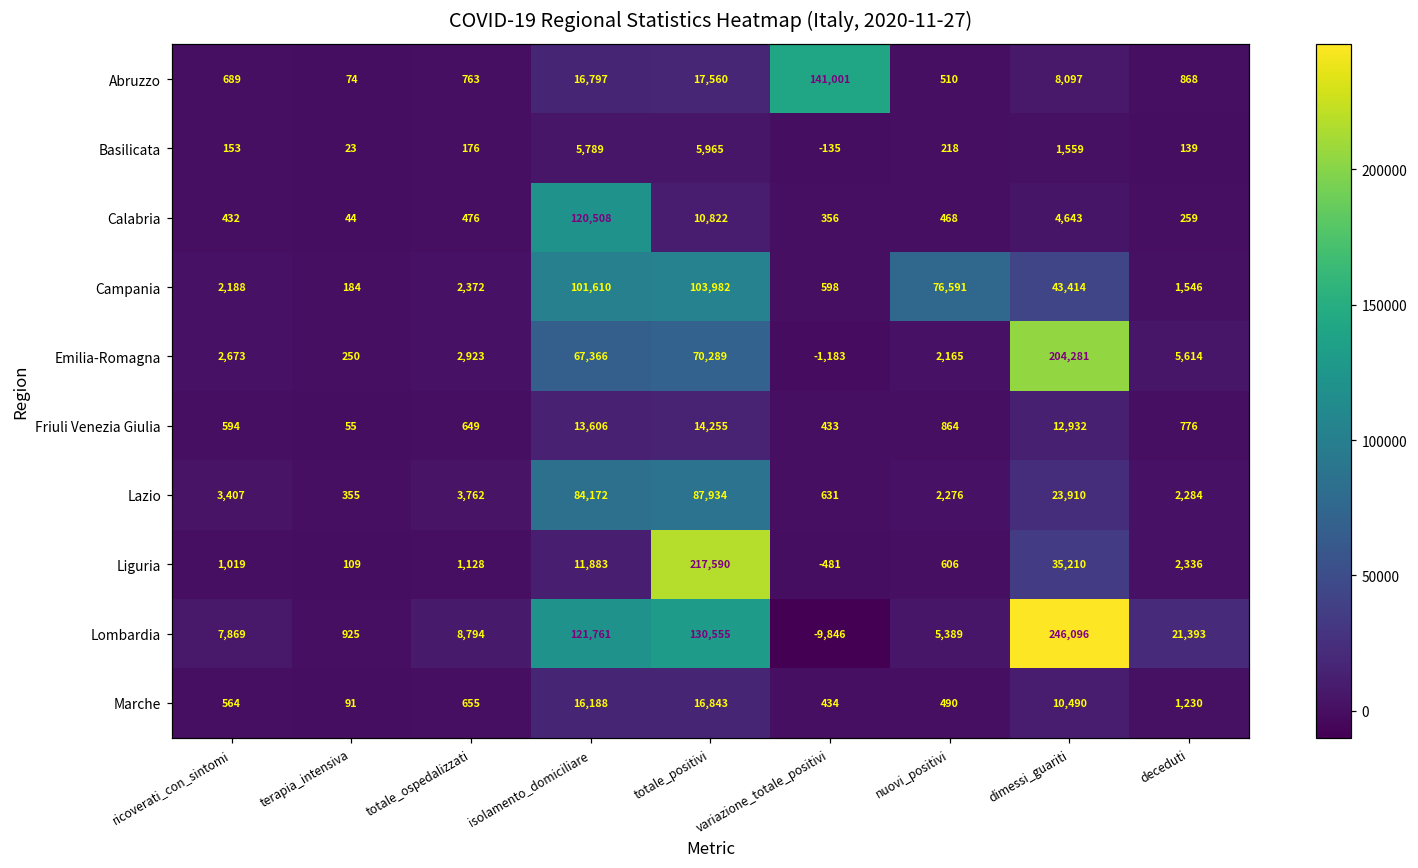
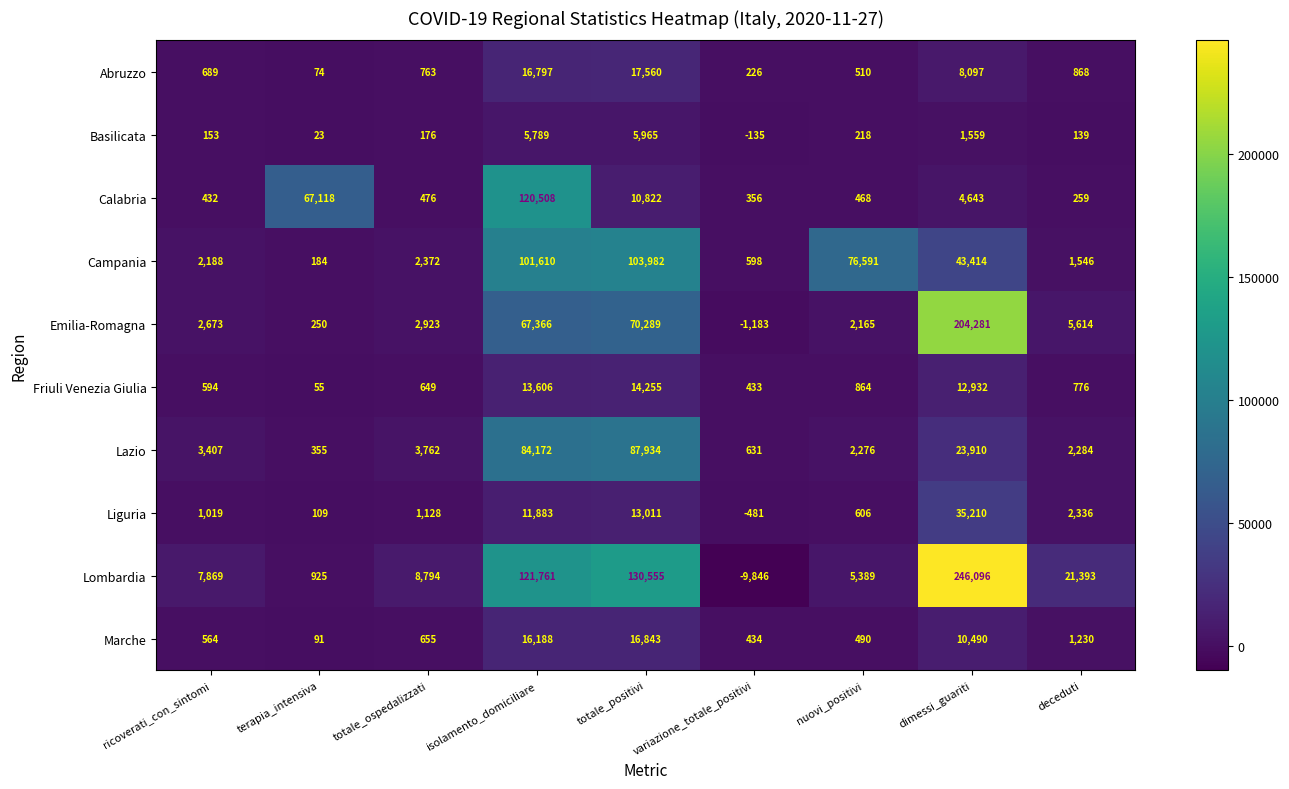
  {
    "Abruzzo": {
      "ricoverati_con_sintomi": "689",
      "terapia_intensiva": "74",
      "totale_ospedalizzati": "763",
      "isolamento_domiciliare": "16,797",
      "totale_positivi": "17,560",
-     "variazione_totale_positivi": "141,001",
+     "variazione_totale_positivi": "226",
      "nuovi_positivi": "510",
      "dimessi_guariti": "8,097",
      "deceduti": "868"
    },
    "Basilicata": {
      "ricoverati_con_sintomi": "153",
      "terapia_intensiva": "23",
      "totale_ospedalizzati": "176",
      "isolamento_domiciliare": "5,789",
      "totale_positivi": "5,965",
      "variazione_totale_positivi": "-135",
      "nuovi_positivi": "218",
      "dimessi_guariti": "1,559",
      "deceduti": "139"
    },
    "Calabria": {
      "ricoverati_con_sintomi": "432",
-     "terapia_intensiva": "44",
+     "terapia_intensiva": "67,118",
      "totale_ospedalizzati": "476",
      "isolamento_domiciliare": "120,508",
      "totale_positivi": "10,822",
      "variazione_totale_positivi": "356",
      "nuovi_positivi": "468",
      "dimessi_guariti": "4,643",
      "deceduti": "259"
    },
    "Campania": {
      "ricoverati_con_sintomi": "2,188",
      "terapia_intensiva": "184",
      "totale_ospedalizzati": "2,372",
      "isolamento_domiciliare": "101,610",
      "totale_positivi": "103,982",
      "variazione_totale_positivi": "598",
      "nuovi_positivi": "76,591",
      "dimessi_guariti": "43,414",
      "deceduti": "1,546"
    },
    "Emilia-Romagna": {
      "ricoverati_con_sintomi": "2,673",
      "terapia_intensiva": "250",
      "totale_ospedalizzati": "2,923",
      "isolamento_domiciliare": "67,366",
      "totale_positivi": "70,289",
      "variazione_totale_positivi": "-1,183",
      "nuovi_positivi": "2,165",
      "dimessi_guariti": "204,281",
      "deceduti": "5,614"
    },
    "Friuli Venezia Giulia": {
      "ricoverati_con_sintomi": "594",
      "terapia_intensiva": "55",
      "totale_ospedalizzati": "649",
      "isolamento_domiciliare": "13,606",
      "totale_positivi": "14,255",
      "variazione_totale_positivi": "433",
      "nuovi_positivi": "864",
      "dimessi_guariti": "12,932",
      "deceduti": "776"
    },
    "Lazio": {
      "ricoverati_con_sintomi": "3,407",
      "terapia_intensiva": "355",
      "totale_ospedalizzati": "3,762",
      "isolamento_domiciliare": "84,172",
      "totale_positivi": "87,934",
      "variazione_totale_positivi": "631",
      "nuovi_positivi": "2,276",
      "dimessi_guariti": "23,910",
      "deceduti": "2,284"
    },
    "Liguria": {
      "ricoverati_con_sintomi": "1,019",
      "terapia_intensiva": "109",
      "totale_ospedalizzati": "1,128",
      "isolamento_domiciliare": "11,883",
-     "totale_positivi": "217,590",
+     "totale_positivi": "13,011",
      "variazione_totale_positivi": "-481",
      "nuovi_positivi": "606",
      "dimessi_guariti": "35,210",
      "deceduti": "2,336"
    },
    "Lombardia": {
      "ricoverati_con_sintomi": "7,869",
      "terapia_intensiva": "925",
      "totale_ospedalizzati": "8,794",
      "isolamento_domiciliare": "121,761",
      "totale_positivi": "130,555",
      "variazione_totale_positivi": "-9,846",
      "nuovi_positivi": "5,389",
      "dimessi_guariti": "246,096",
      "deceduti": "21,393"
    },
    "Marche": {
      "ricoverati_con_sintomi": "564",
      "terapia_intensiva": "91",
      "totale_ospedalizzati": "655",
      "isolamento_domiciliare": "16,188",
      "totale_positivi": "16,843",
      "variazione_totale_positivi": "434",
      "nuovi_positivi": "490",
      "dimessi_guariti": "10,490",
      "deceduti": "1,230"
    }
  }
